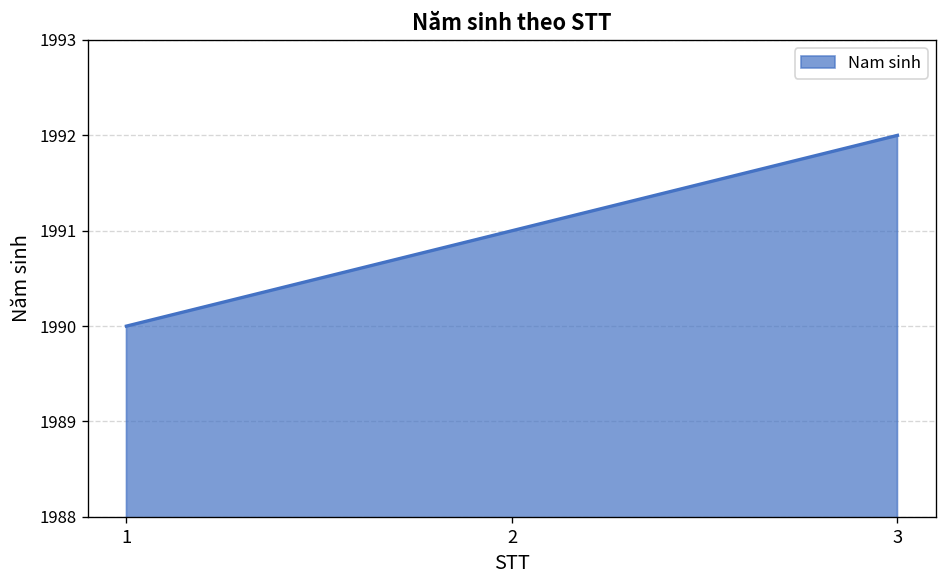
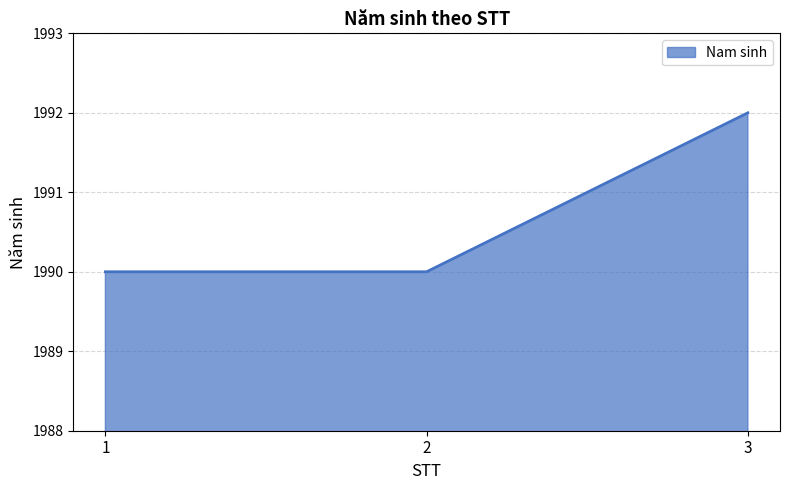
  {
    "1": 1990,
-   "2": 1991,
+   "2": 1990,
    "3": 1992
  }
